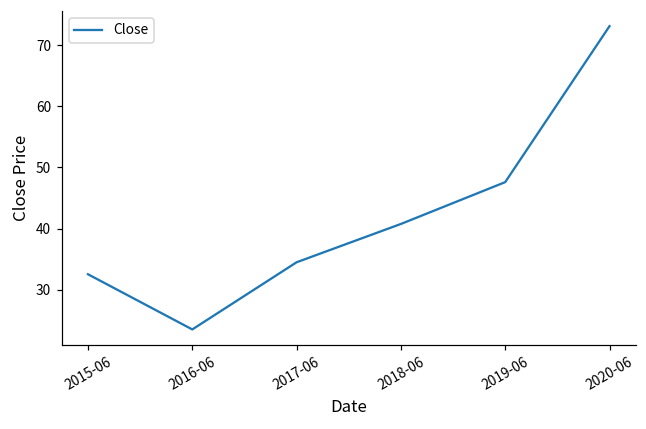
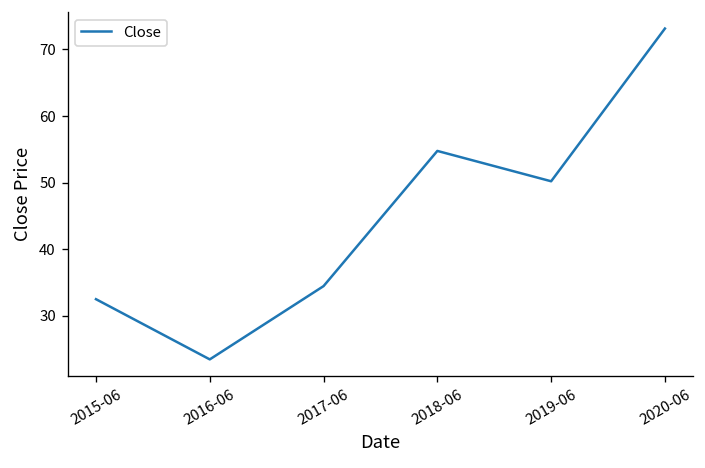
  {
    "2015-06": 33,
    "2016-06": 23,
    "2017-06": 34,
-   "2018-06": 41,
-   "2019-06": 48,
+   "2018-06": 55,
+   "2019-06": 50,
    "2020-06": 73
  }
